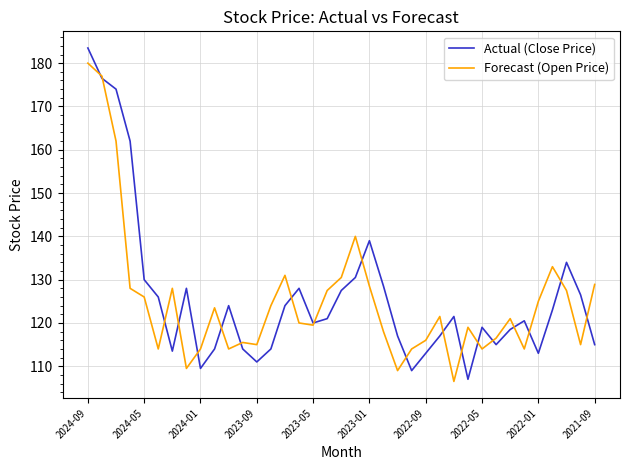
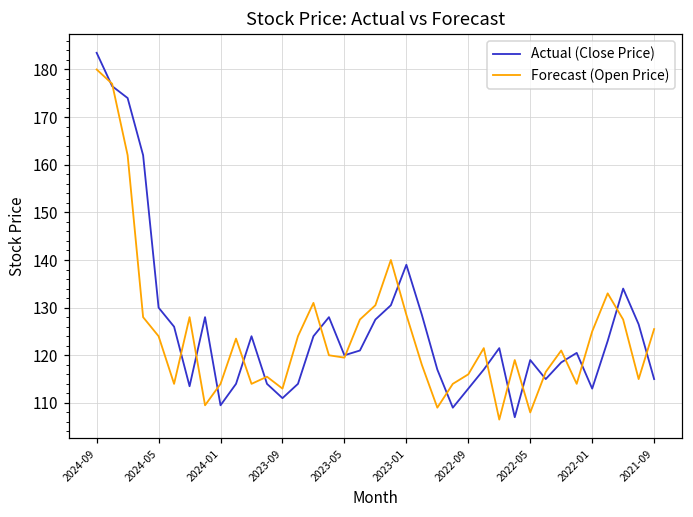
  {
    "Actual (Close Price)": {
      "2024-09": 184,
      "2024-05": 130,
      "2024-01": 110,
      "2023-09": 111,
      "2023-01": 139,
      "2022-09": 113,
      "2022-05": 119,
      "2022-01": 113,
      "2021-09": 115
    },
    "Forecast (Open Price)": {
      "2024-09": 180,
-     "2024-05": 126,
+     "2024-05": 124,
      "2024-01": 114,
-     "2023-09": 115,
+     "2023-09": 113,
      "2023-01": 129,
      "2022-09": 116,
-     "2022-05": 114,
+     "2022-05": 108,
      "2022-01": 125,
-     "2021-09": 129
+     "2021-09": 126
    }
  }
